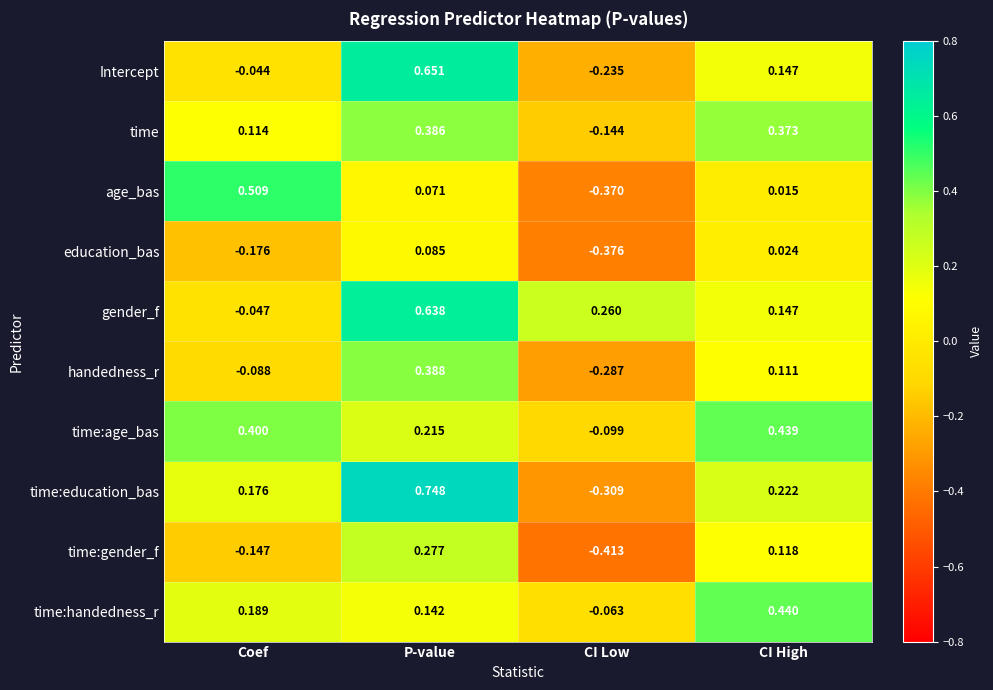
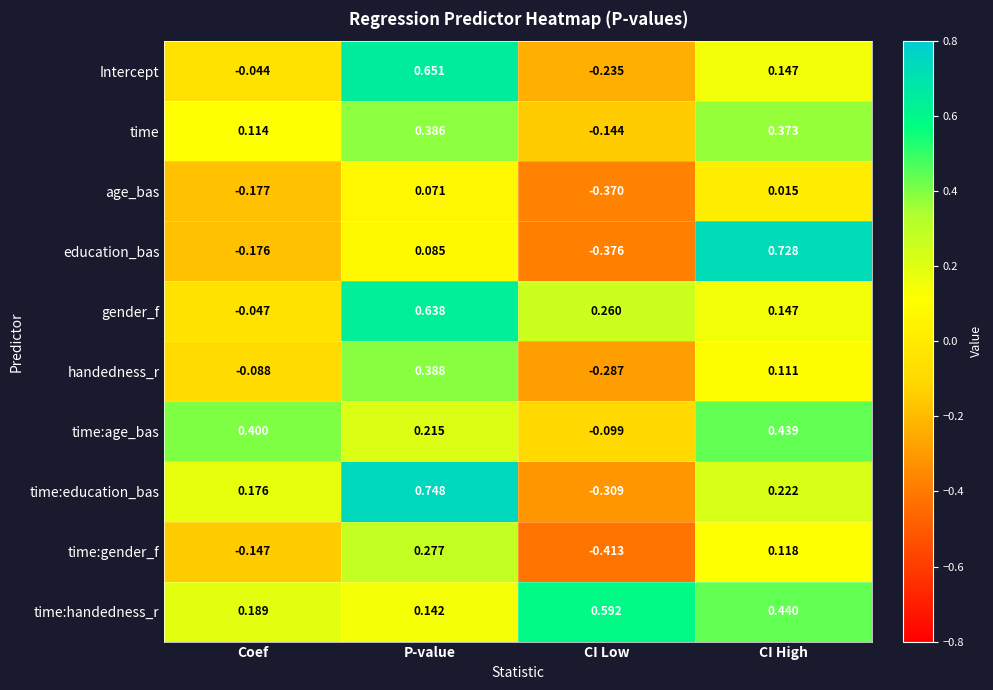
  {
    "Intercept": {
      "Coef": -0.044,
      "P-value": 0.651,
      "CI Low": -0.235,
      "CI High": 0.147
    },
    "time": {
      "Coef": 0.114,
      "P-value": 0.386,
      "CI Low": -0.144,
      "CI High": 0.373
    },
    "age_bas": {
-     "Coef": 0.509,
+     "Coef": -0.177,
      "P-value": 0.071,
      "CI Low": -0.370,
      "CI High": 0.015
    },
    "education_bas": {
      "Coef": -0.176,
      "P-value": 0.085,
      "CI Low": -0.376,
-     "CI High": 0.024
+     "CI High": 0.728
    },
    "gender_f": {
      "Coef": -0.047,
      "P-value": 0.638,
      "CI Low": 0.260,
      "CI High": 0.147
    },
    "handedness_r": {
      "Coef": -0.088,
      "P-value": 0.388,
      "CI Low": -0.287,
      "CI High": 0.111
    },
    "time:age_bas": {
      "Coef": 0.400,
      "P-value": 0.215,
      "CI Low": -0.099,
      "CI High": 0.439
    },
    "time:education_bas": {
      "Coef": 0.176,
      "P-value": 0.748,
      "CI Low": -0.309,
      "CI High": 0.222
    },
    "time:gender_f": {
      "Coef": -0.147,
      "P-value": 0.277,
      "CI Low": -0.413,
      "CI High": 0.118
    },
    "time:handedness_r": {
      "Coef": 0.189,
      "P-value": 0.142,
-     "CI Low": -0.063,
+     "CI Low": 0.592,
      "CI High": 0.440
    }
  }
